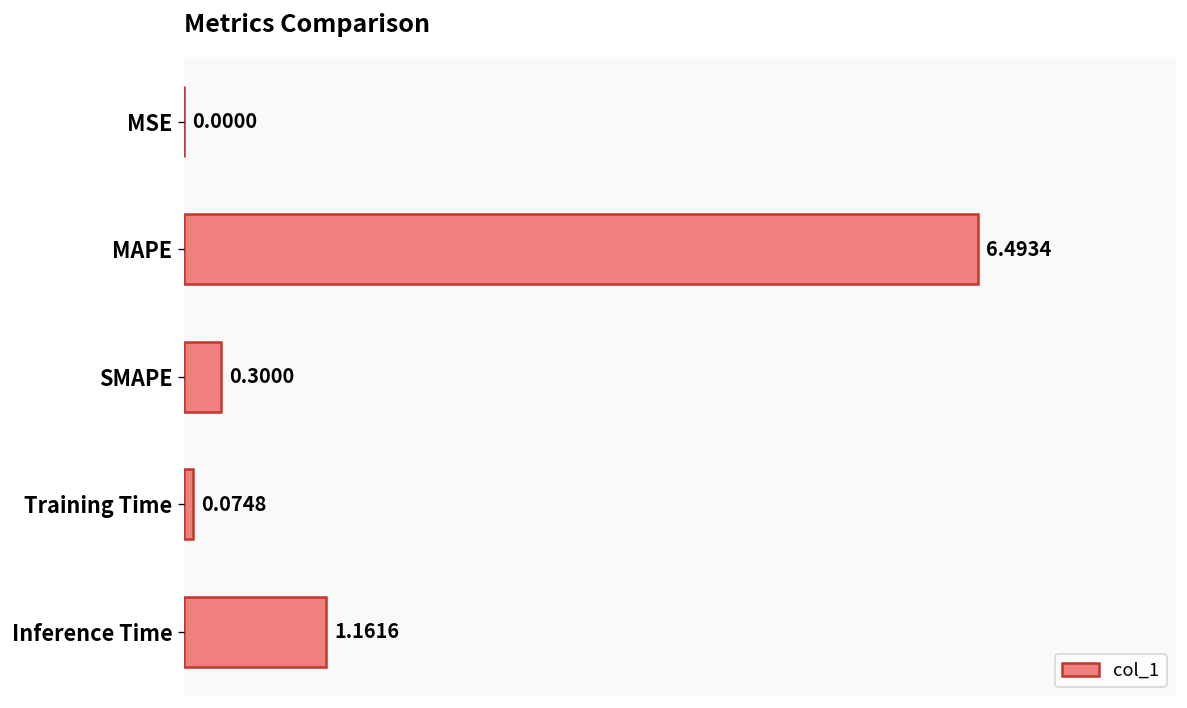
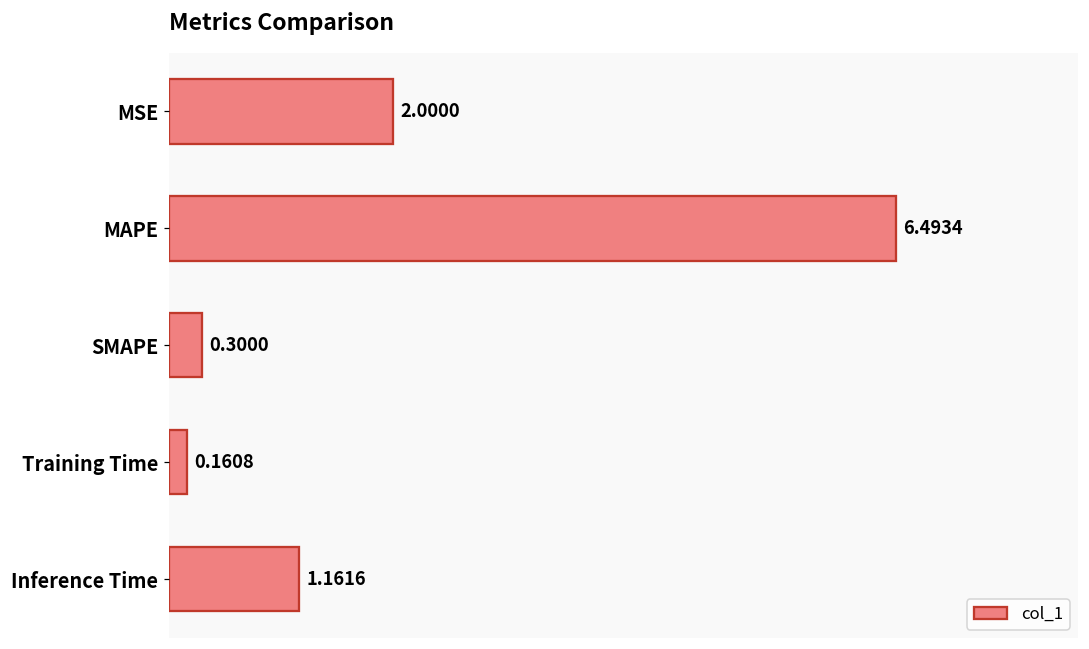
  {
-   "MSE": 0.0000,
+   "MSE": 2.0000,
    "MAPE": 6.4934,
    "SMAPE": 0.3000,
-   "Training Time": 0.0748,
+   "Training Time": 0.1608,
    "Inference Time": 1.1616
  }
